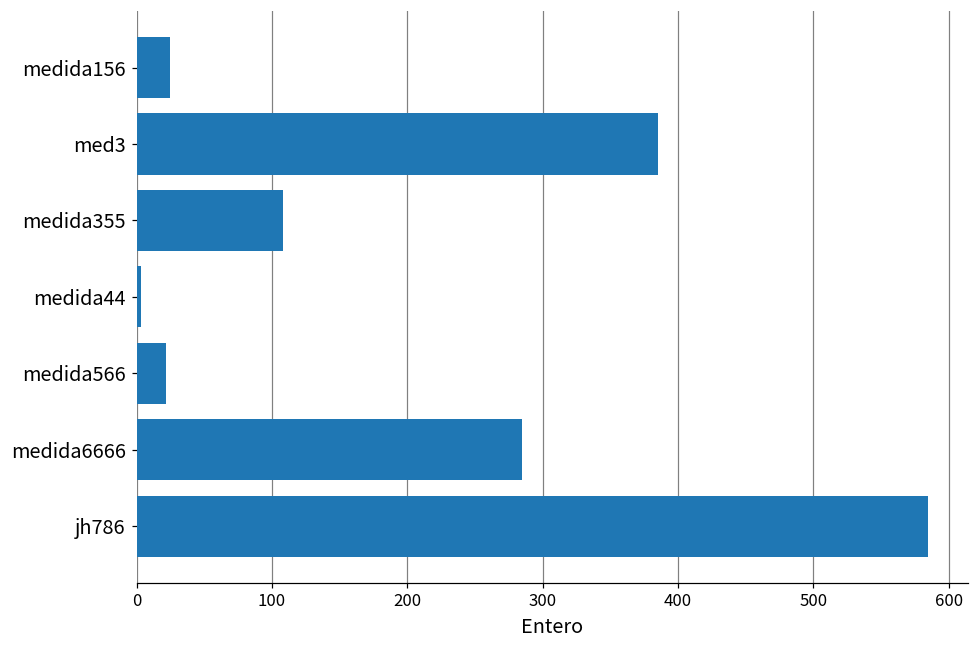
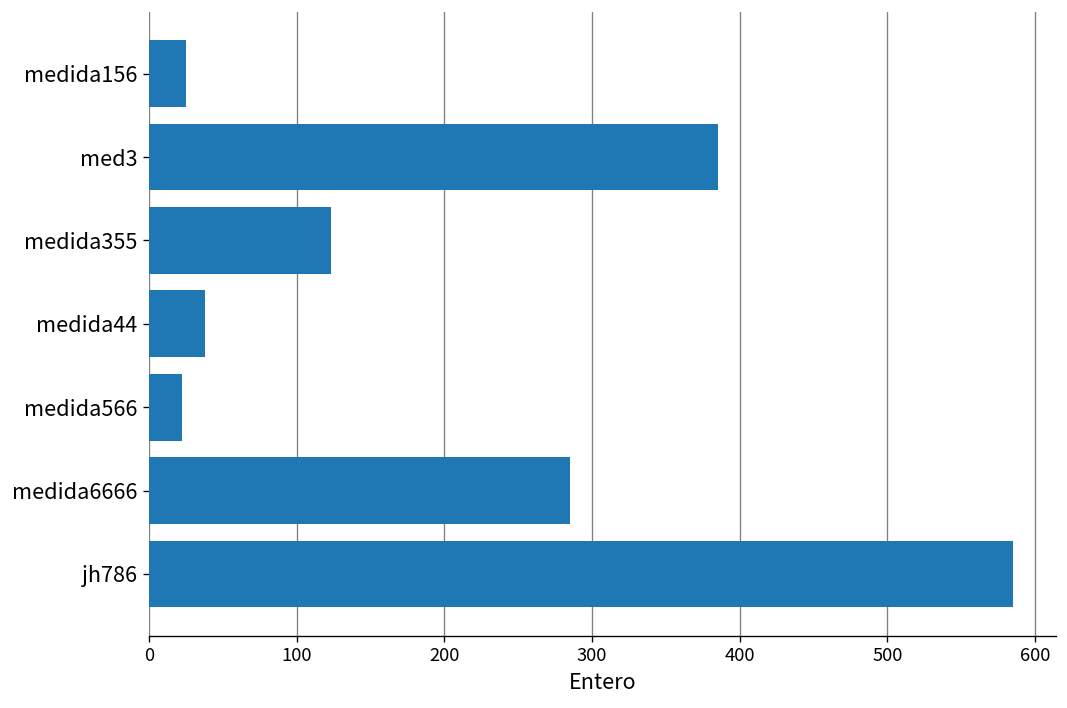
  {
    "medida156": 25,
    "med3": 385,
-   "medida355": 108,
-   "medida44": 3,
+   "medida355": 123,
+   "medida44": 38,
    "medida566": 22,
    "medida6666": 285,
    "jh786": 585
  }
